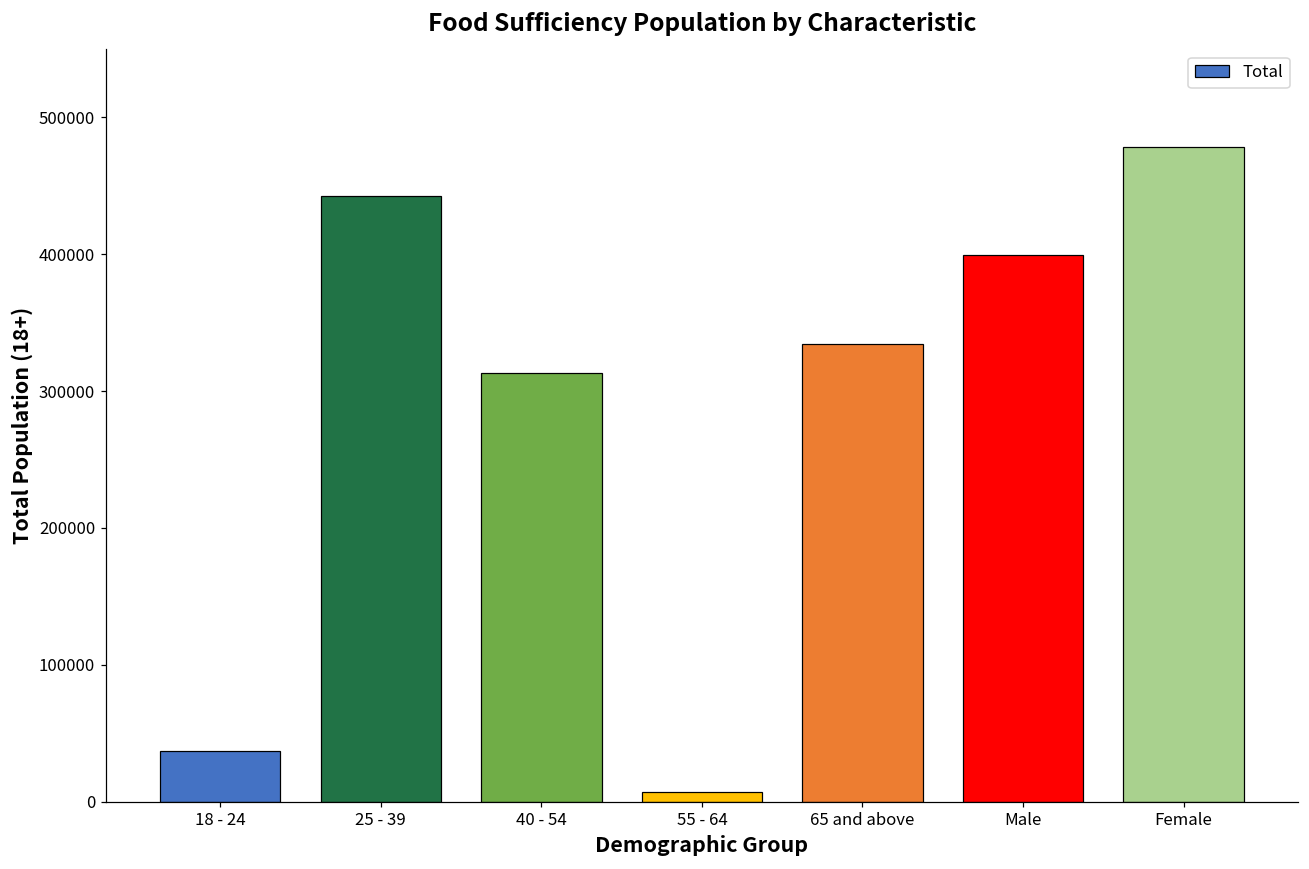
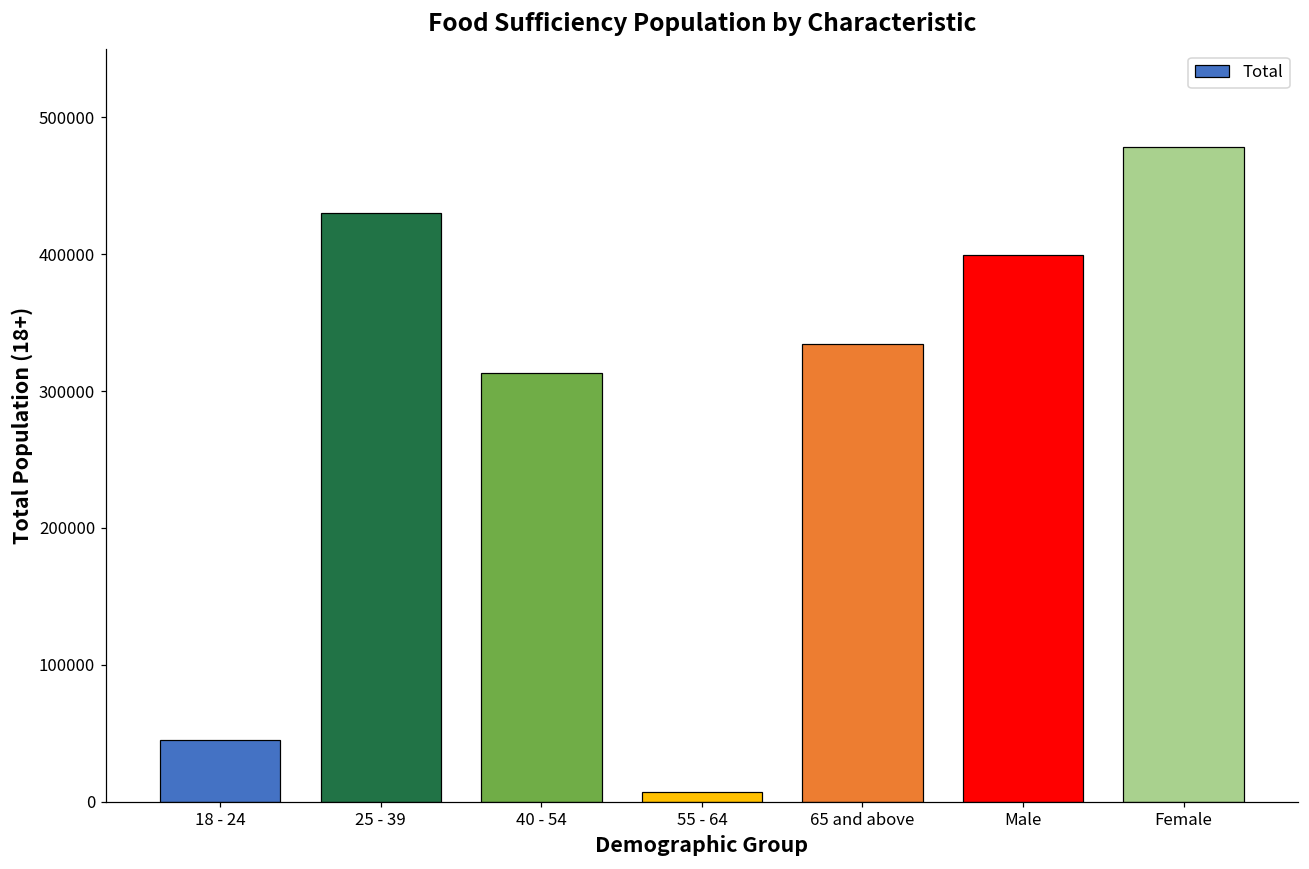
  {
-   "18 - 24": 37000,
-   "25 - 39": 443000,
+   "18 - 24": 45000,
+   "25 - 39": 430000,
    "40 - 54": 313000,
    "55 - 64": 7000,
    "65 and above": 334000,
    "Male": 399000,
    "Female": 478000
  }
